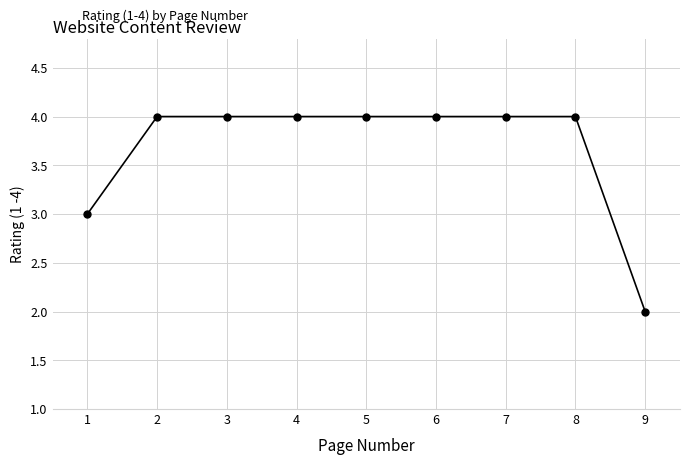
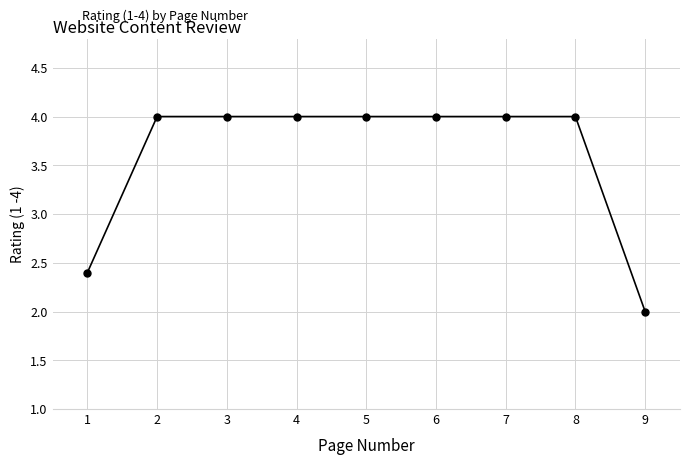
  {
-   "1": 3.0,
+   "1": 2.4,
    "2": 4.0,
    "3": 4.0,
    "4": 4.0,
    "5": 4.0,
    "6": 4.0,
    "7": 4.0,
    "8": 4.0,
    "9": 2.0
  }
